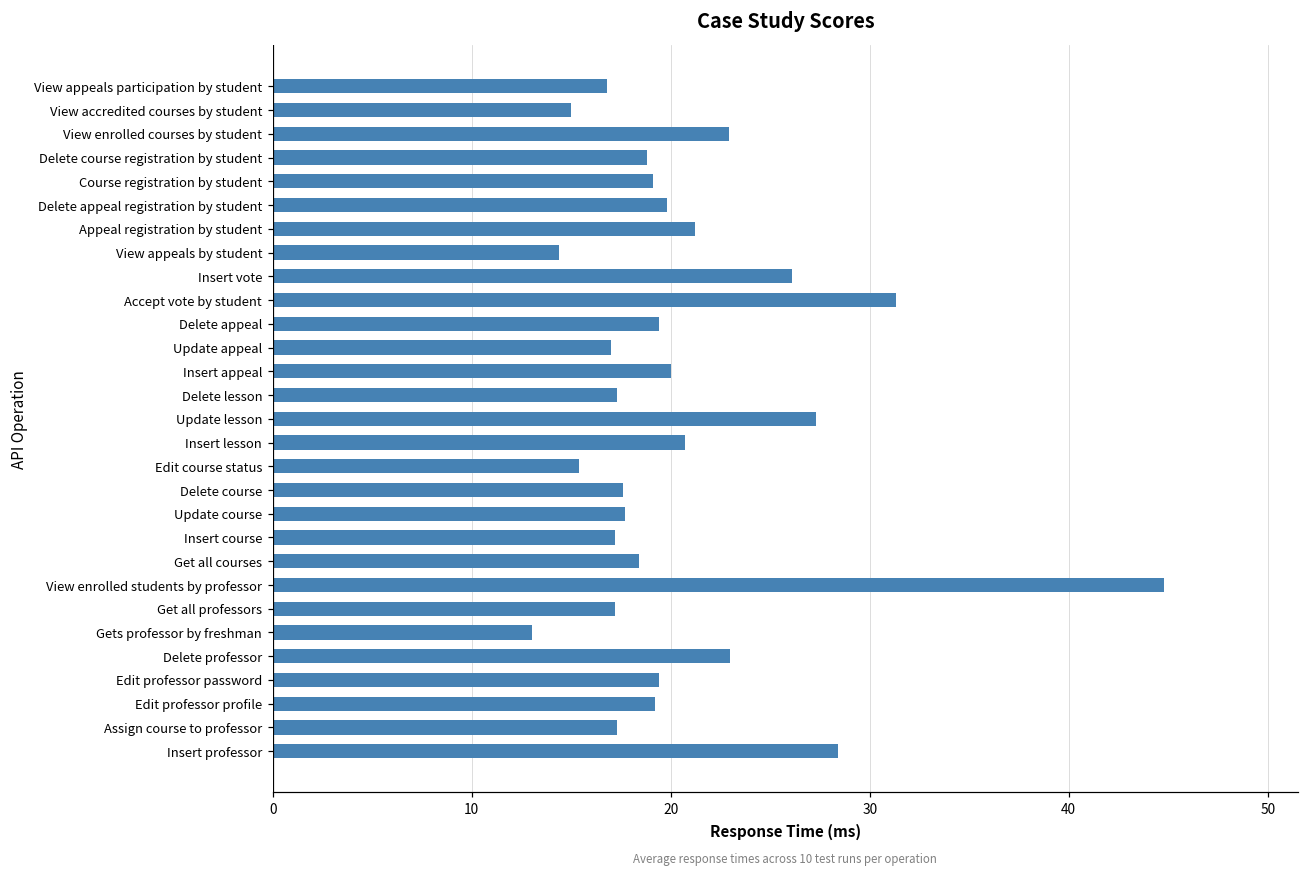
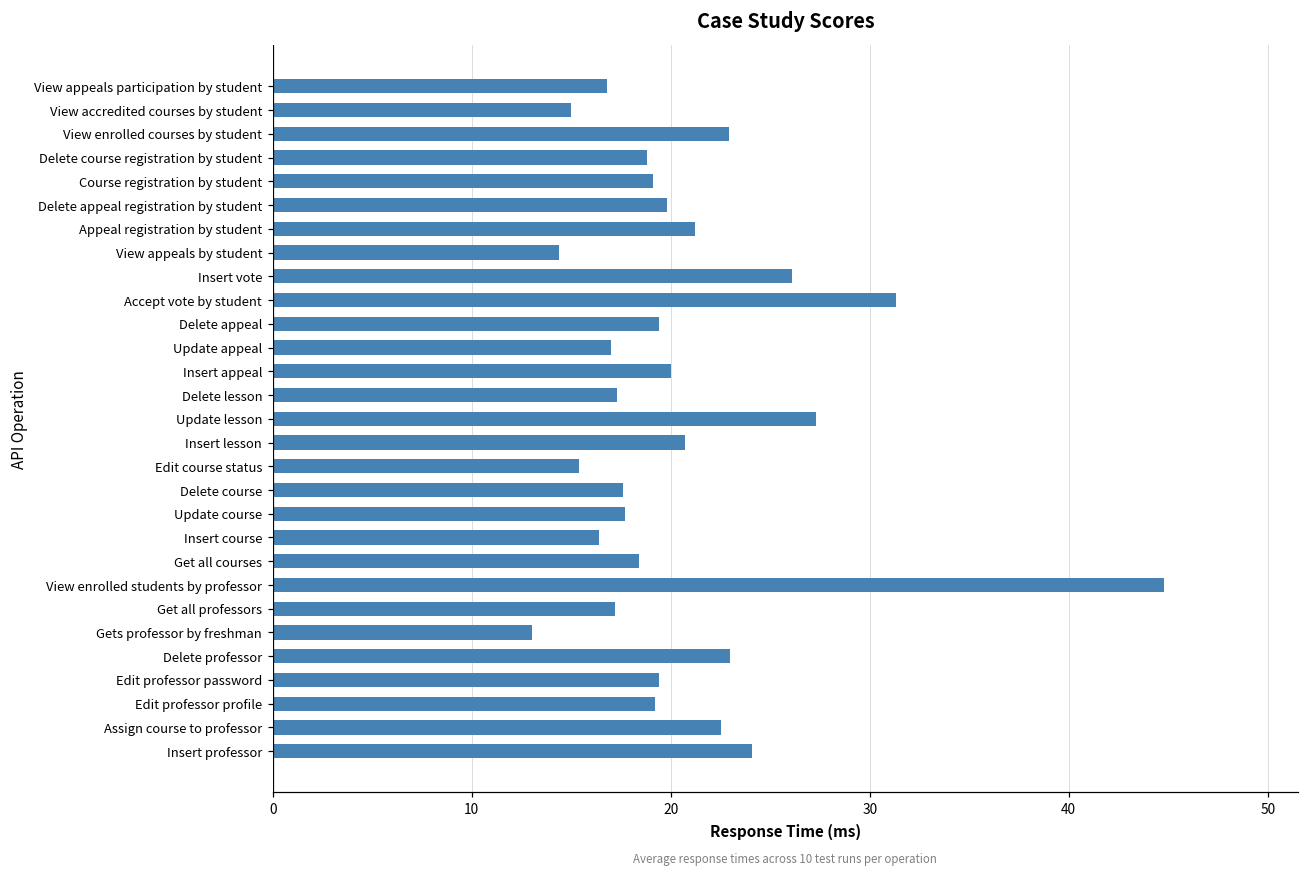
  {
    "View appeals participation by student": 16.8,
    "View accredited courses by student": 15.0,
    "View enrolled courses by student": 22.9,
    "Delete course registration by student": 18.8,
    "Course registration by student": 19.1,
    "Delete appeal registration by student": 19.8,
    "Appeal registration by student": 21.2,
    "View appeals by student": 14.4,
    "Insert vote": 26.1,
    "Accept vote by student": 31.3,
    "Delete appeal": 19.4,
    "Update appeal": 17.0,
    "Insert appeal": 20.0,
    "Delete lesson": 17.3,
    "Update lesson": 27.3,
    "Insert lesson": 20.7,
    "Edit course status": 15.4,
    "Delete course": 17.6,
    "Update course": 17.7,
-   "Insert course": 17.2,
+   "Insert course": 16.4,
    "Get all courses": 18.4,
    "View enrolled students by professor": 44.8,
    "Get all professors": 17.2,
    "Gets professor by freshman": 13.0,
    "Delete professor": 23.0,
    "Edit professor password": 19.4,
    "Edit professor profile": 19.2,
-   "Assign course to professor": 17.3,
-   "Insert professor": 28.4
+   "Assign course to professor": 22.5,
+   "Insert professor": 24.1
  }
